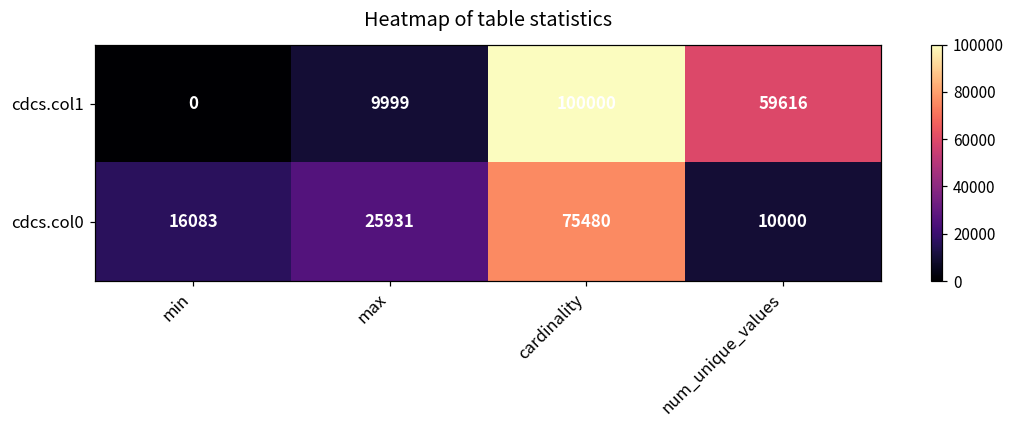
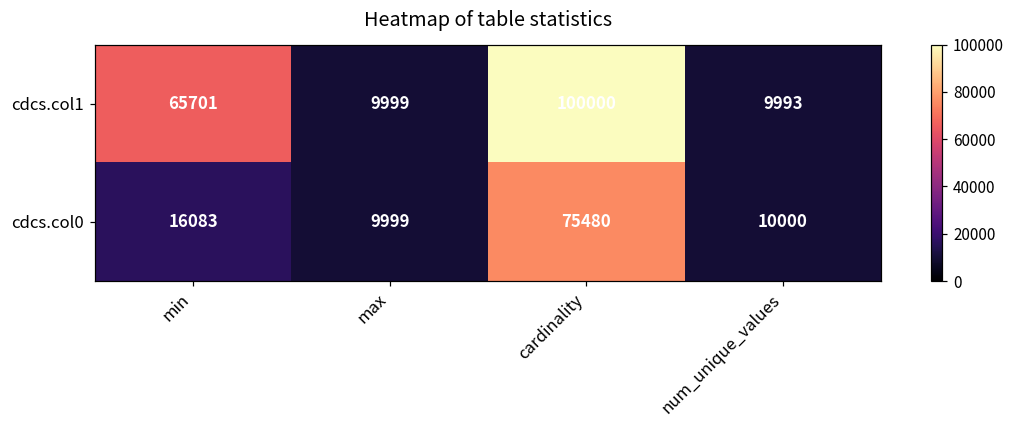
  {
    "cdcs.col1": {
-     "min": 0,
+     "min": 65701,
      "max": 9999,
      "cardinality": 100000,
-     "num_unique_values": 59616
+     "num_unique_values": 9993
    },
    "cdcs.col0": {
      "min": 16083,
-     "max": 25931,
+     "max": 9999,
      "cardinality": 75480,
      "num_unique_values": 10000
    }
  }
